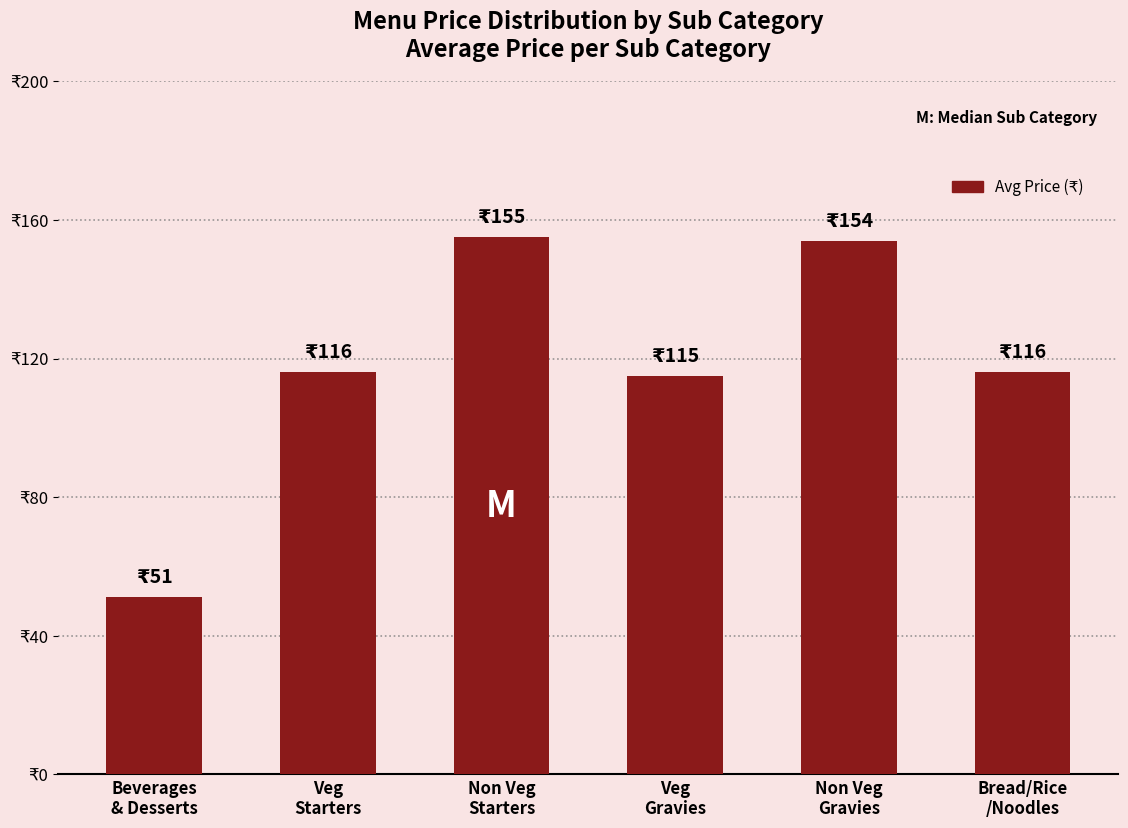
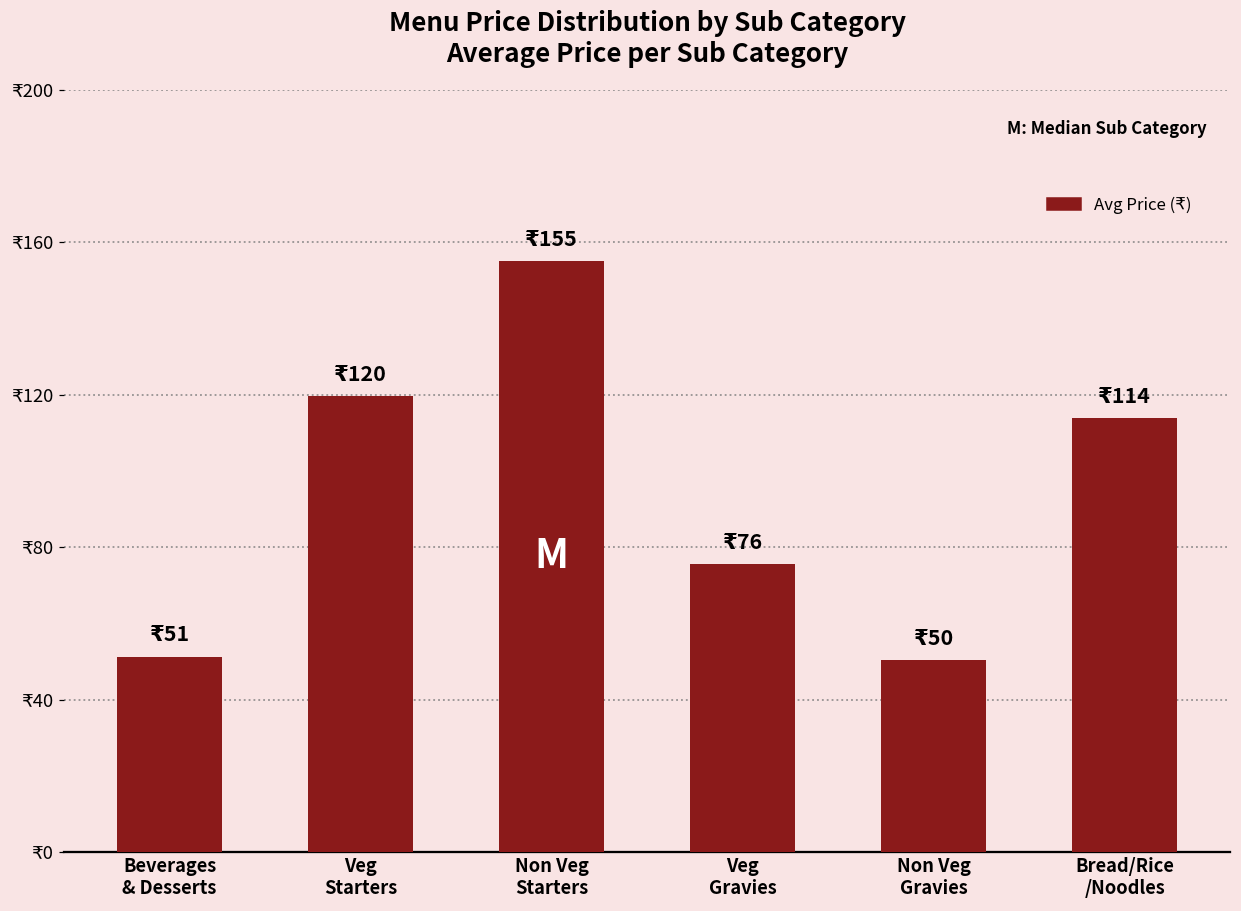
  {
    "Beverages & Desserts": 51,
-   "Veg Starters": 116,
+   "Veg Starters": 120,
    "Non Veg Starters": 155,
-   "Veg Gravies": 115,
-   "Non Veg Gravies": 154,
-   "Bread/Rice /Noodles": 116
+   "Veg Gravies": 76,
+   "Non Veg Gravies": 50,
+   "Bread/Rice /Noodles": 114
  }
